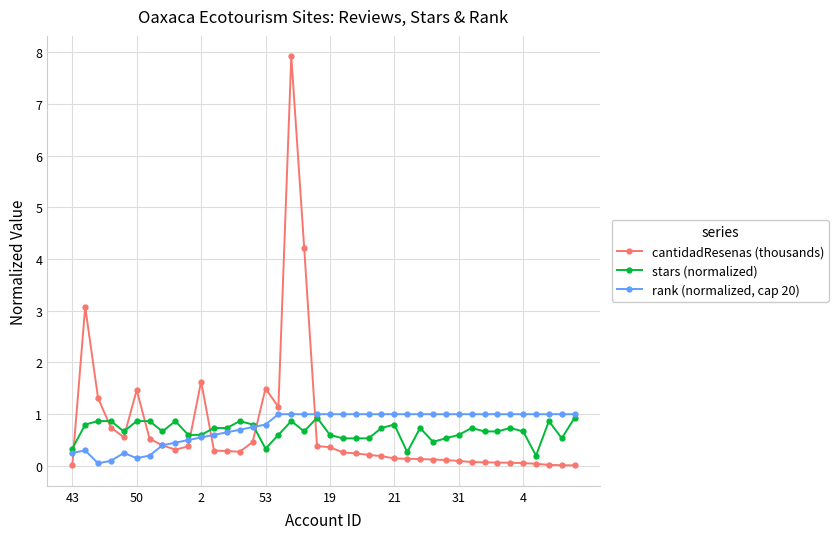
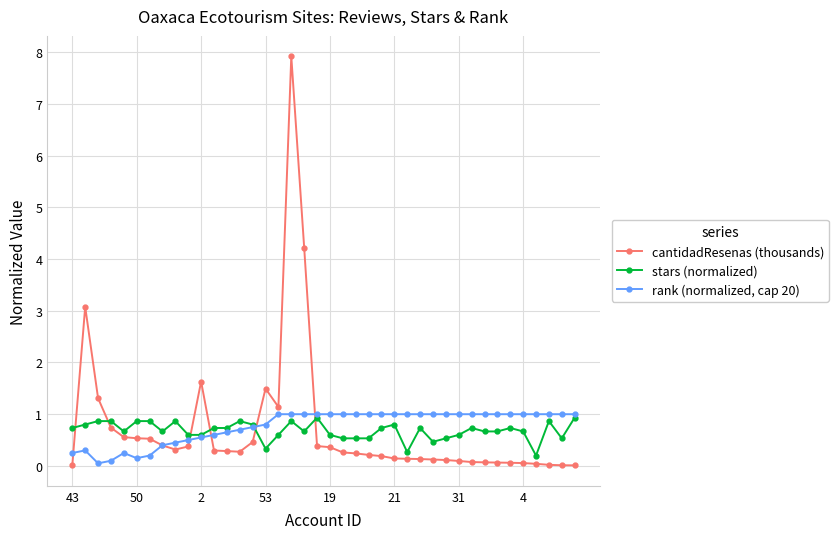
  {
    "cantidadResenas (thousands)": {
      "43": 0.0,
-     "50": 1.5,
+     "50": 0.5,
      "53": 1.5
    },
    "stars (normalized)": {
-     "43": 0.3,
+     "43": 0.7,
      "50": 0.9,
      "53": 0.3
    },
    "rank (normalized, cap 20)": {
      "43": 0.3,
      "50": 0.2,
      "53": 0.8
    }
  }
